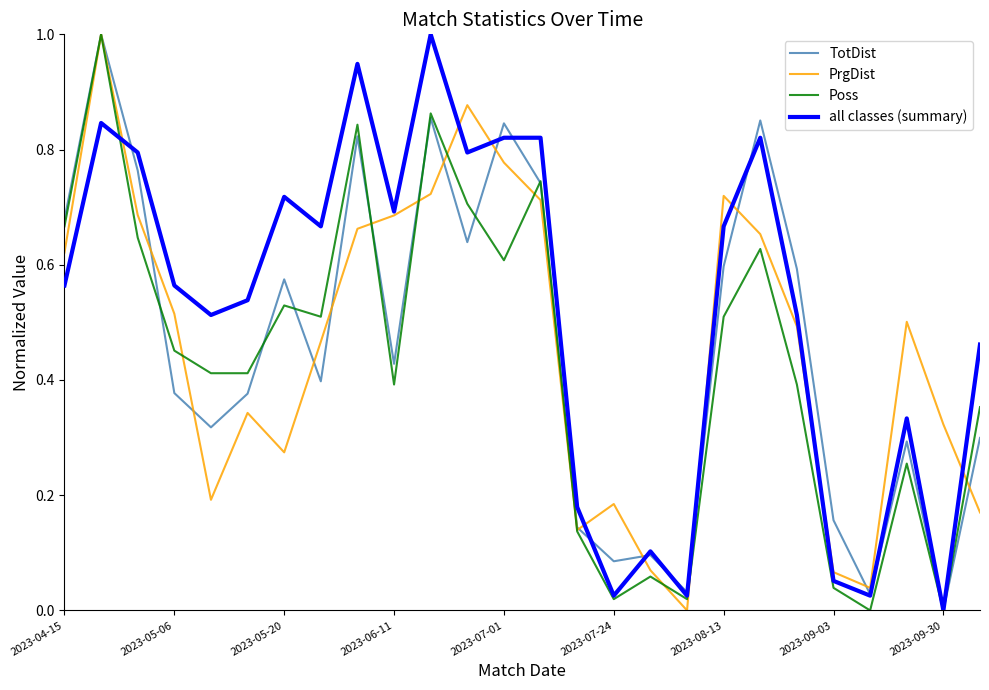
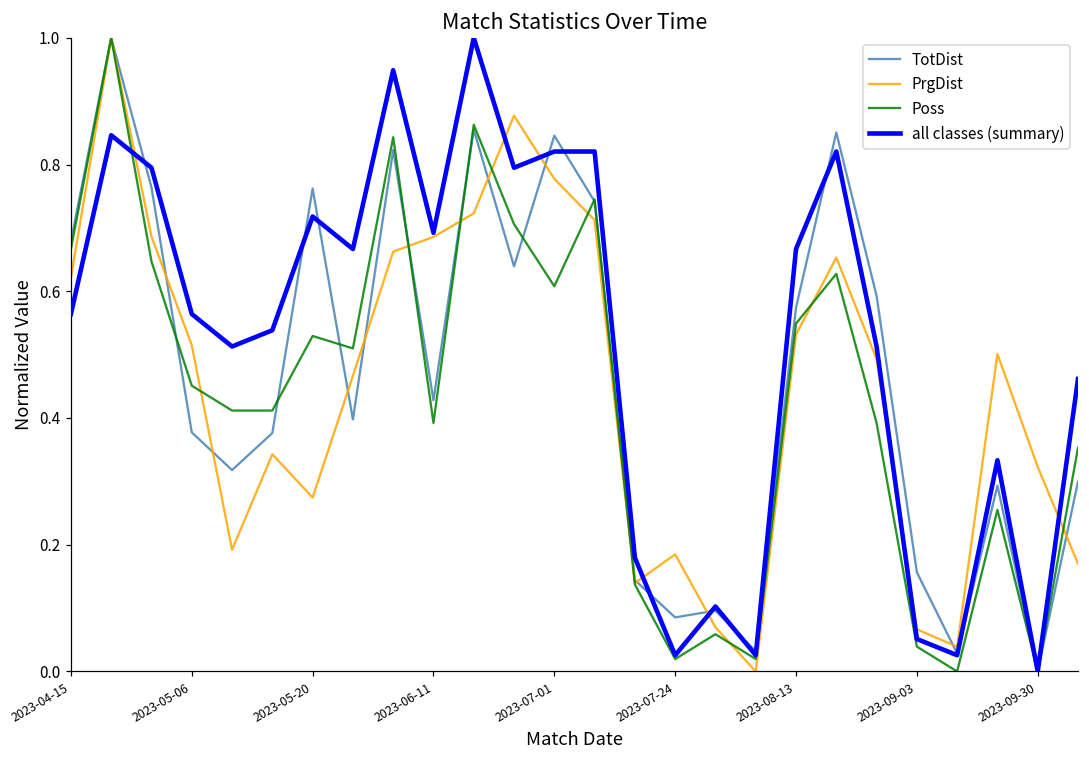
  {
    "TotDist": {
      "2023-04-15": 0.68,
      "2023-05-06": 0.38,
-     "2023-05-20": 0.57,
+     "2023-05-20": 0.76,
      "2023-06-11": 0.43,
      "2023-07-01": 0.85,
      "2023-07-24": 0.09,
-     "2023-08-13": 0.60,
+     "2023-08-13": 0.57,
      "2023-09-03": 0.16
    },
    "PrgDist": {
      "2023-04-15": 0.62,
      "2023-05-06": 0.51,
      "2023-05-20": 0.27,
      "2023-06-11": 0.69,
      "2023-07-01": 0.78,
      "2023-07-24": 0.18,
-     "2023-08-13": 0.72,
+     "2023-08-13": 0.53,
      "2023-09-03": 0.07,
      "2023-09-30": 0.32
    },
    "Poss": {
      "2023-04-15": 0.67,
      "2023-05-06": 0.45,
      "2023-05-20": 0.53,
      "2023-06-11": 0.39,
      "2023-07-01": 0.61,
      "2023-07-24": 0.02,
-     "2023-08-13": 0.51,
+     "2023-08-13": 0.55,
      "2023-09-03": 0.04
    },
    "all classes (summary)": {
      "2023-04-15": 0.56,
      "2023-05-06": 0.56,
      "2023-05-20": 0.72,
      "2023-06-11": 0.69,
      "2023-07-01": 0.82,
      "2023-07-24": 0.03,
      "2023-08-13": 0.67,
      "2023-09-03": 0.05
    }
  }
